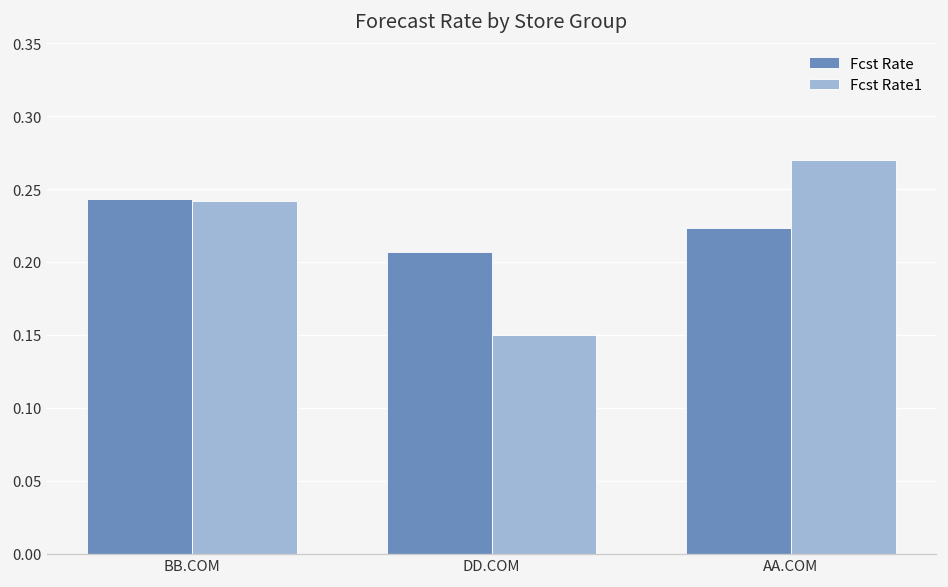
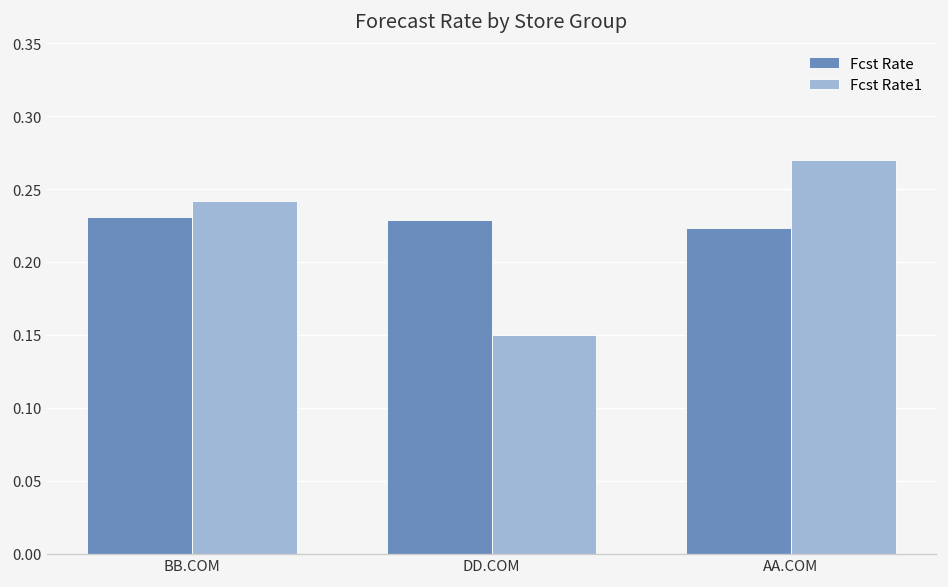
  {
    "Fcst Rate": {
-     "BB.COM": 0.243,
-     "DD.COM": 0.207,
+     "BB.COM": 0.231,
+     "DD.COM": 0.229,
      "AA.COM": 0.223
    },
    "Fcst Rate1": {
      "BB.COM": 0.242,
      "DD.COM": 0.150,
      "AA.COM": 0.270
    }
  }
